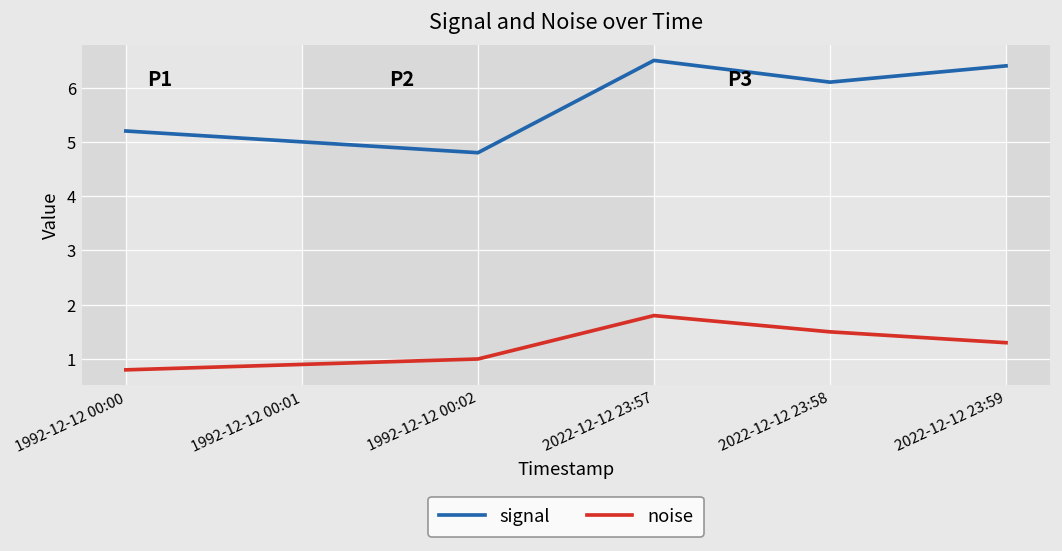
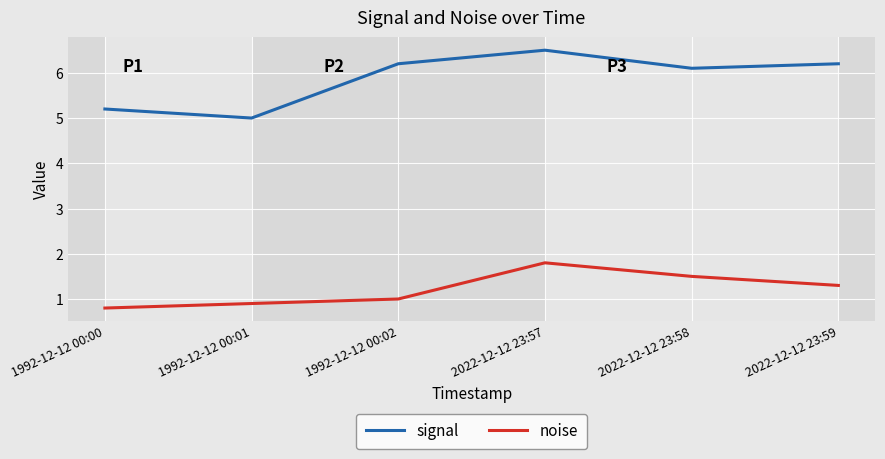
  {
    "signal": {
      "1992-12-12 00:00": 5.2,
      "1992-12-12 00:01": 5.0,
-     "1992-12-12 00:02": 4.8,
+     "1992-12-12 00:02": 6.2,
      "2022-12-12 23:57": 6.5,
      "2022-12-12 23:58": 6.1,
-     "2022-12-12 23:59": 6.4
+     "2022-12-12 23:59": 6.2
    },
    "noise": {
      "1992-12-12 00:00": 0.8,
      "1992-12-12 00:01": 0.9,
      "1992-12-12 00:02": 1.0,
      "2022-12-12 23:57": 1.8,
      "2022-12-12 23:58": 1.5,
      "2022-12-12 23:59": 1.3
    }
  }
